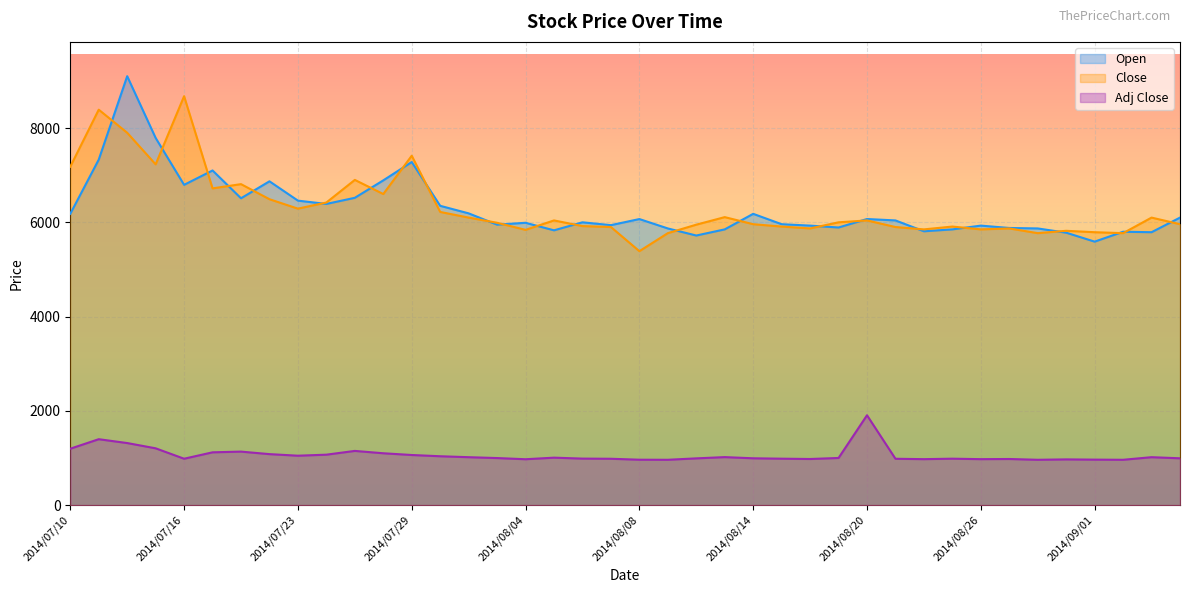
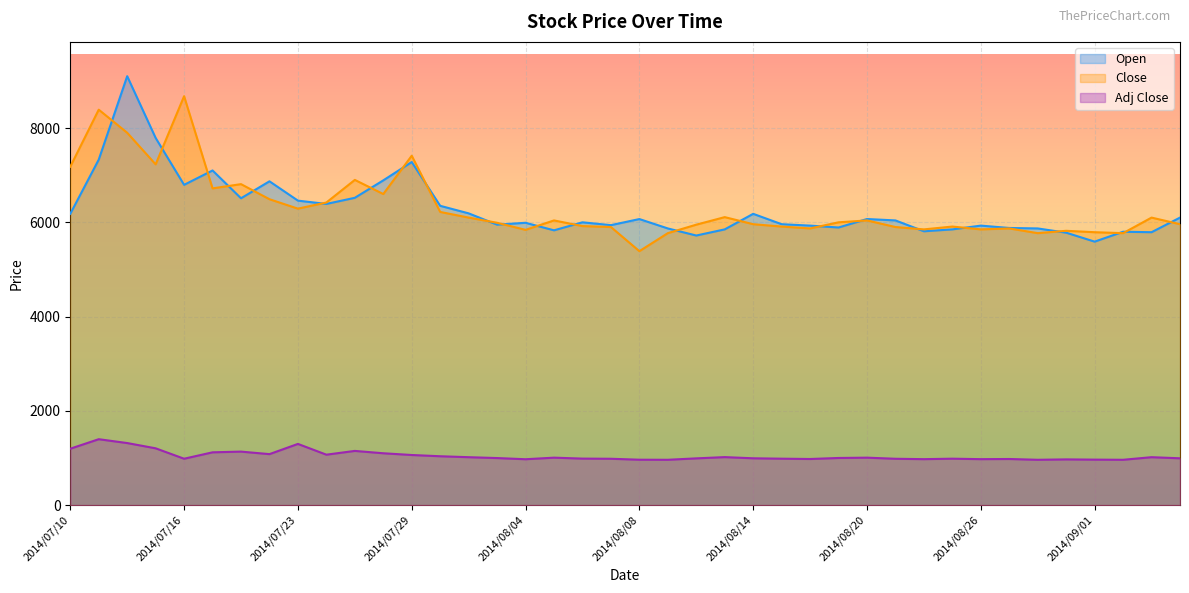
  {
    "Open": {
      "2014/07/10": 6200,
      "2014/07/16": 6800,
      "2014/07/23": 6500,
      "2014/07/29": 7300,
      "2014/08/04": 6000,
      "2014/08/08": 6100,
      "2014/08/14": 6200,
      "2014/08/26": 5900,
      "2014/09/01": 5600
    },
    "Close": {
      "2014/07/10": 7200,
      "2014/07/16": 8700,
      "2014/07/23": 6300,
      "2014/07/29": 7400,
      "2014/08/04": 5800,
      "2014/08/08": 5400,
      "2014/08/14": 6000,
      "2014/08/26": 5900,
      "2014/09/01": 5800
    },
    "Adj Close": {
      "2014/07/10": 1200,
      "2014/07/16": 1000,
-     "2014/07/23": 1000,
+     "2014/07/23": 1300,
      "2014/07/29": 1100,
      "2014/08/04": 1000,
      "2014/08/08": 1000,
      "2014/08/14": 1000,
-     "2014/08/20": 1900,
+     "2014/08/20": 1000,
      "2014/08/26": 1000,
      "2014/09/01": 1000
    }
  }
